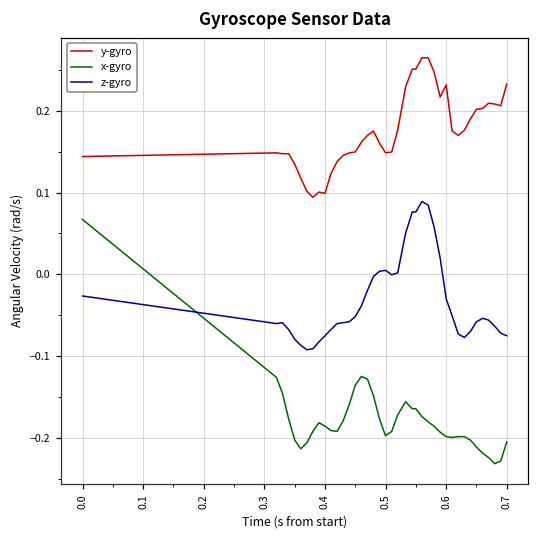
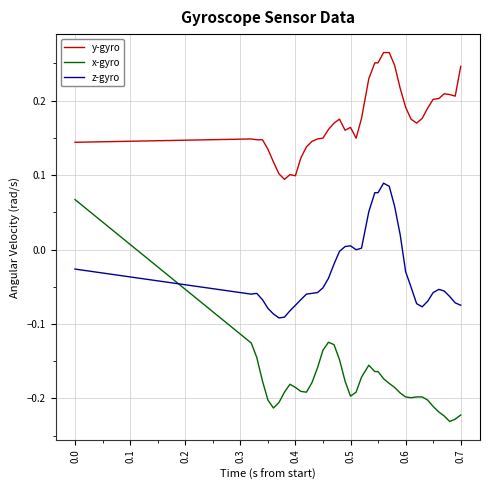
  {
    "y-gyro": {
      "0.0": 0.14,
      "0.4": 0.10,
-     "0.5": 0.15,
-     "0.6": 0.23,
-     "0.7": 0.23
+     "0.5": 0.16,
+     "0.6": 0.19,
+     "0.7": 0.25
    },
    "x-gyro": {
      "0.0": 0.07,
      "0.4": -0.19,
      "0.5": -0.20,
      "0.6": -0.20,
-     "0.7": -0.20
+     "0.7": -0.22
    },
    "z-gyro": {
      "0.0": -0.03,
      "0.4": -0.07,
      "0.5": 0.00,
      "0.6": -0.03,
      "0.7": -0.07
    }
  }
